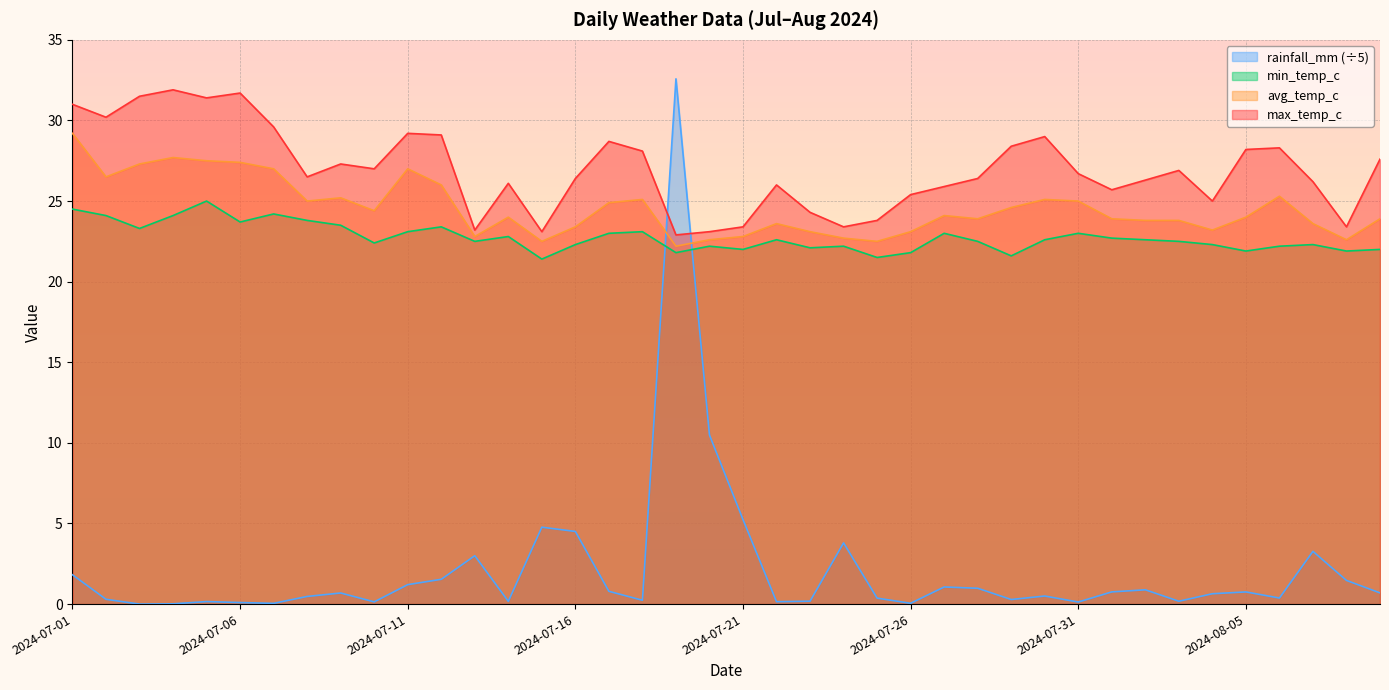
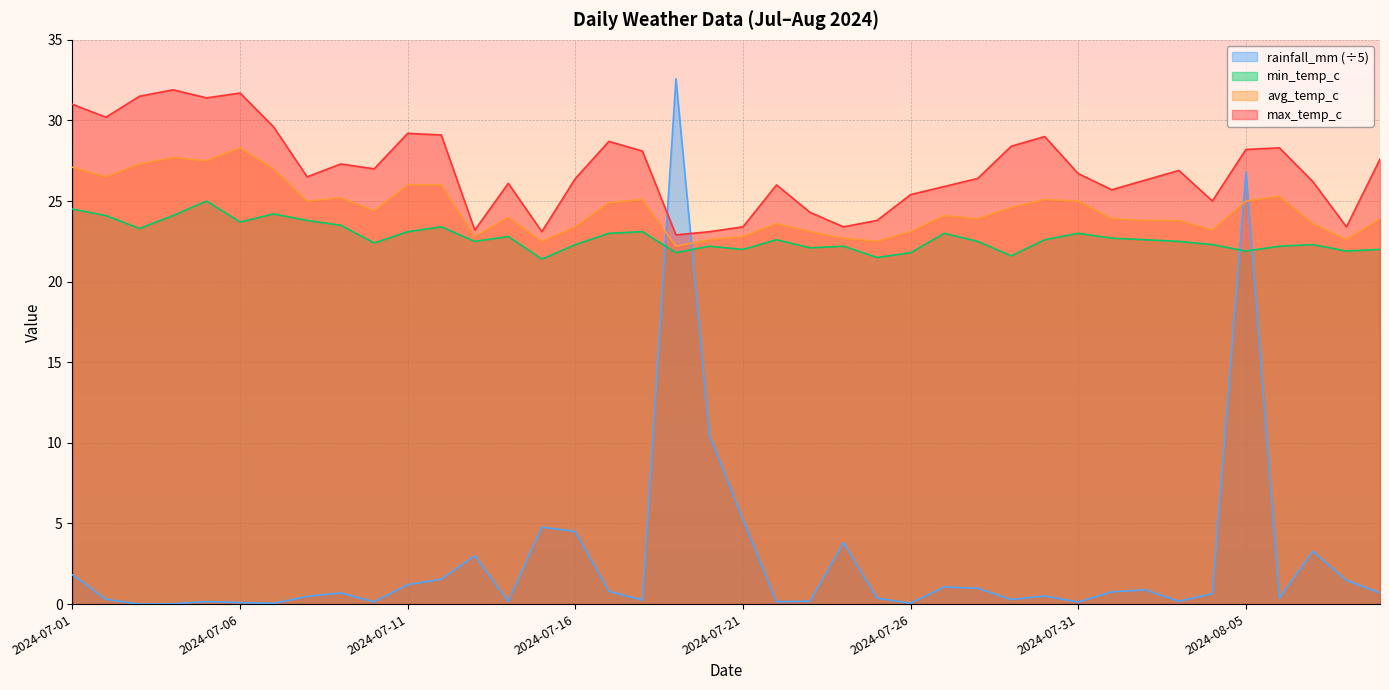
  {
    "rainfall_mm (÷5)": {
      "2024-07-01": 1.8,
      "2024-07-06": 0.1,
      "2024-07-11": 1.2,
      "2024-07-16": 4.5,
      "2024-07-21": 5.2,
      "2024-07-26": 0.1,
      "2024-07-31": 0.1,
-     "2024-08-05": 0.8
+     "2024-08-05": 26.8
    },
    "min_temp_c": {
      "2024-07-01": 24.5,
      "2024-07-06": 23.7,
      "2024-07-11": 23.1,
      "2024-07-16": 22.3,
      "2024-07-21": 22.0,
      "2024-07-26": 21.8,
      "2024-07-31": 23.0,
      "2024-08-05": 21.9
    },
    "avg_temp_c": {
-     "2024-07-01": 29.2,
-     "2024-07-06": 27.4,
-     "2024-07-11": 27,
+     "2024-07-01": 27.1,
+     "2024-07-06": 28.3,
+     "2024-07-11": 26,
      "2024-07-16": 23.4,
      "2024-07-21": 22.8,
      "2024-07-26": 23.1,
      "2024-07-31": 25.0,
-     "2024-08-05": 24
+     "2024-08-05": 25
    },
    "max_temp_c": {
      "2024-07-01": 31.0,
      "2024-07-06": 31.7,
      "2024-07-11": 29.2,
      "2024-07-16": 26.4,
      "2024-07-21": 23.4,
      "2024-07-26": 25.4,
      "2024-07-31": 26.7,
      "2024-08-05": 28.2
    }
  }
